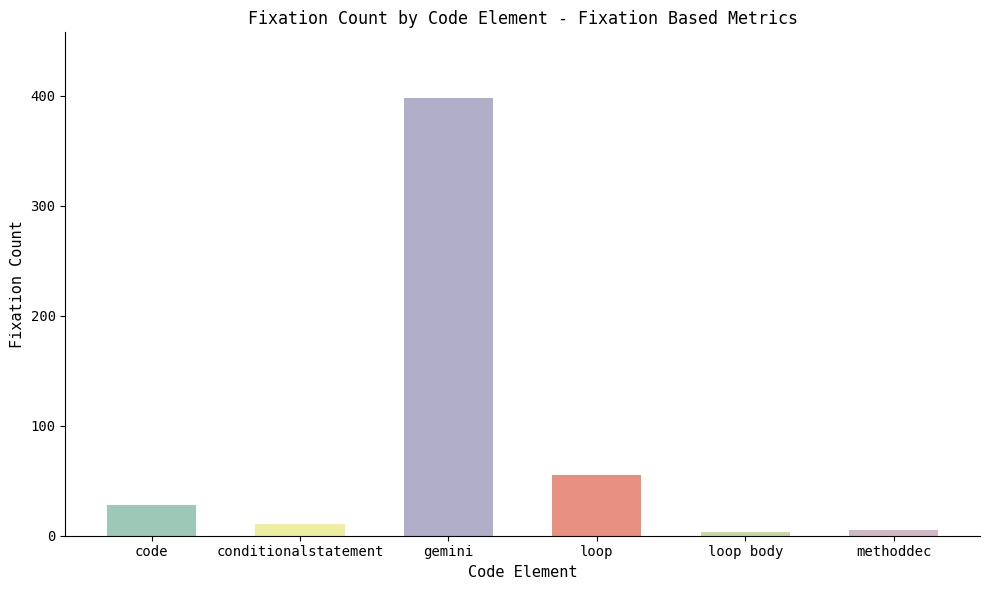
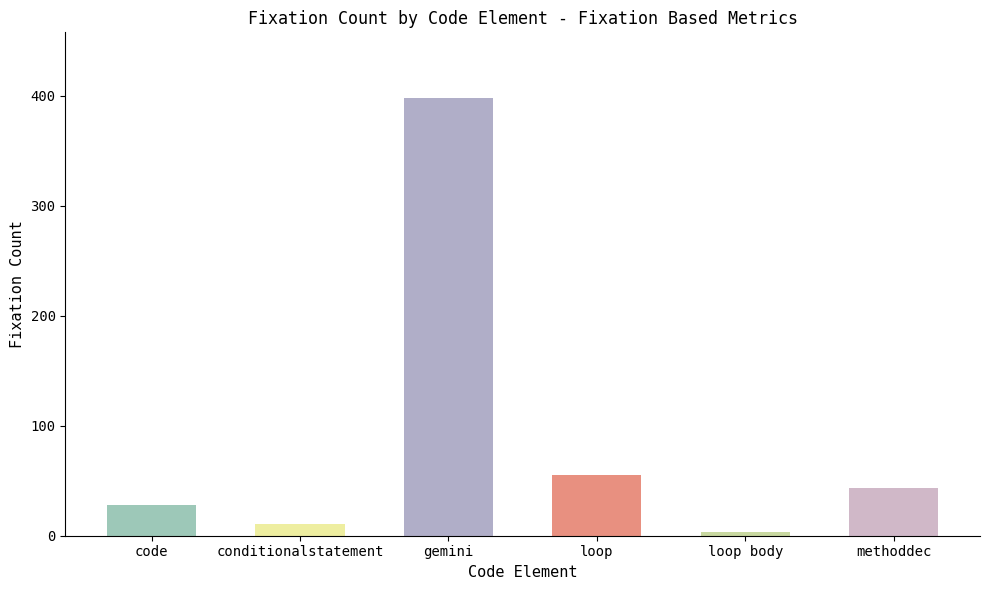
  {
    "code": 28,
    "conditionalstatement": 11,
    "gemini": 398,
    "loop": 55,
    "loop body": 3,
-   "methoddec": 5
+   "methoddec": 43
  }
